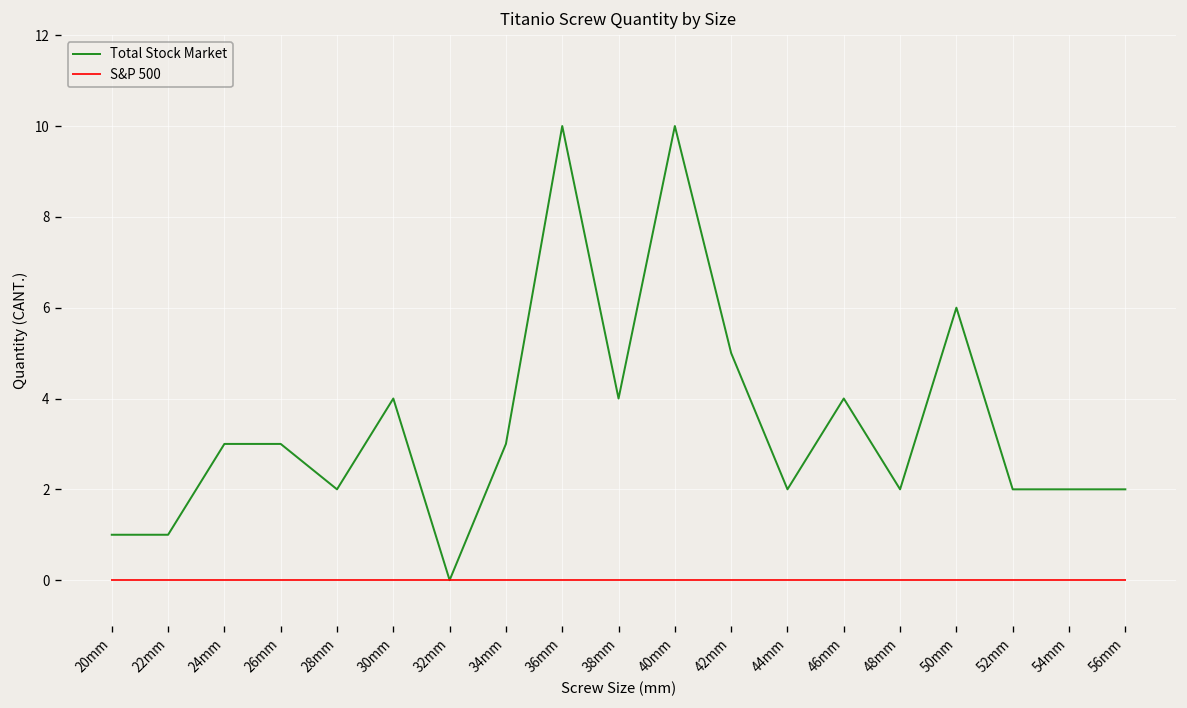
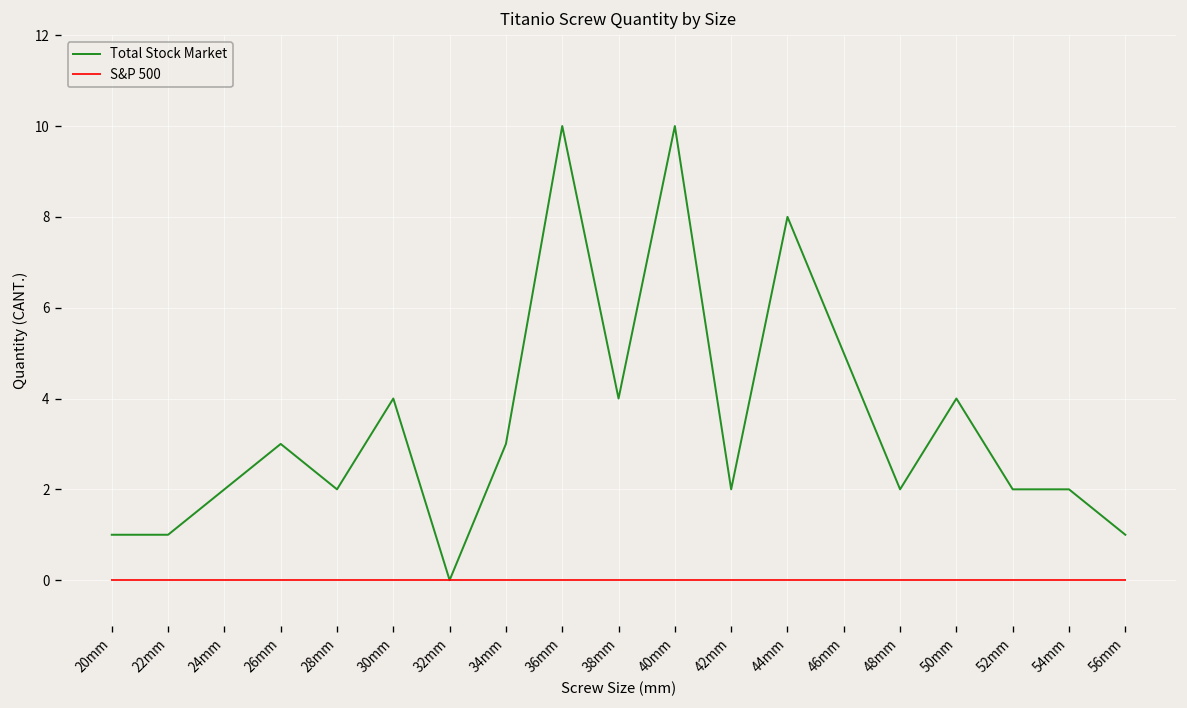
  {
    "Total Stock Market": {
      "20mm": 1,
      "22mm": 1,
-     "24mm": 3,
+     "24mm": 2,
      "26mm": 3,
      "28mm": 2,
      "30mm": 4,
      "34mm": 3,
      "36mm": 10,
      "38mm": 4,
      "40mm": 10,
-     "42mm": 5,
-     "44mm": 2,
-     "46mm": 4,
+     "42mm": 2,
+     "44mm": 8,
+     "46mm": 5,
      "48mm": 2,
-     "50mm": 6,
+     "50mm": 4,
      "52mm": 2,
      "54mm": 2,
-     "56mm": 2
+     "56mm": 1
    },
    "S&P 500": {
      "20mm": 0,
      "22mm": 0,
      "24mm": 0,
      "26mm": 0,
      "28mm": 0,
      "30mm": 0,
      "34mm": 0,
      "36mm": 0,
      "38mm": 0,
      "40mm": 0,
      "42mm": 0,
      "44mm": 0,
      "46mm": 0,
      "48mm": 0,
      "50mm": 0,
      "52mm": 0,
      "54mm": 0,
      "56mm": 0
    }
  }
